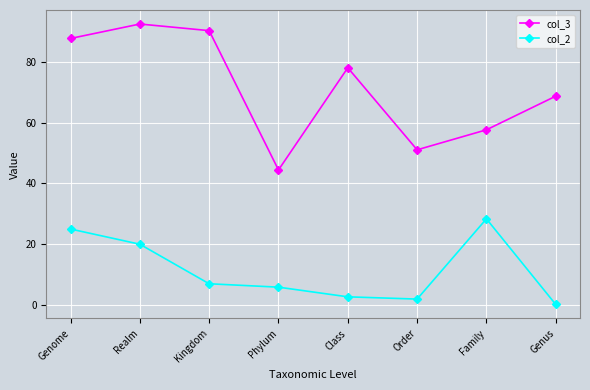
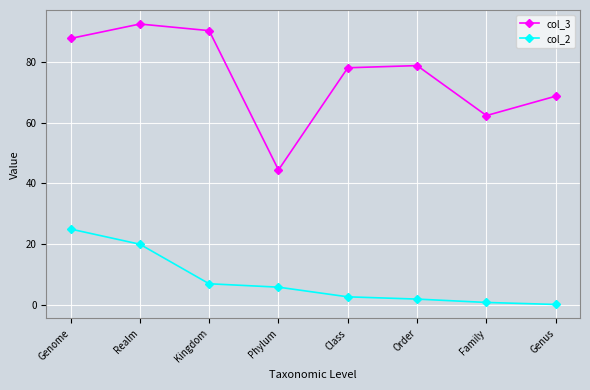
  {
    "col_3": {
      "Genome": 88,
      "Realm": 92,
      "Kingdom": 90,
      "Phylum": 44,
      "Class": 78,
-     "Order": 51,
-     "Family": 58,
+     "Order": 79,
+     "Family": 62,
      "Genus": 69
    },
    "col_2": {
      "Genome": 25,
      "Realm": 20,
      "Kingdom": 7,
      "Phylum": 6,
      "Class": 3,
      "Order": 2,
-     "Family": 28,
+     "Family": 1,
      "Genus": 0
    }
  }
